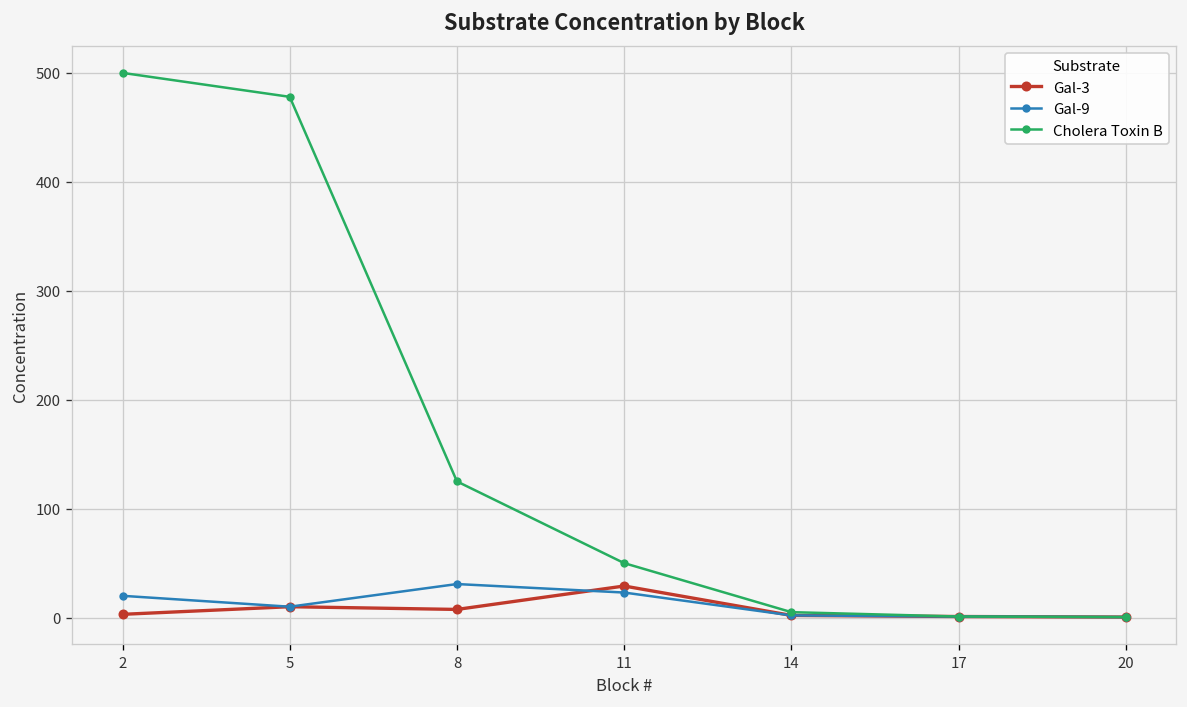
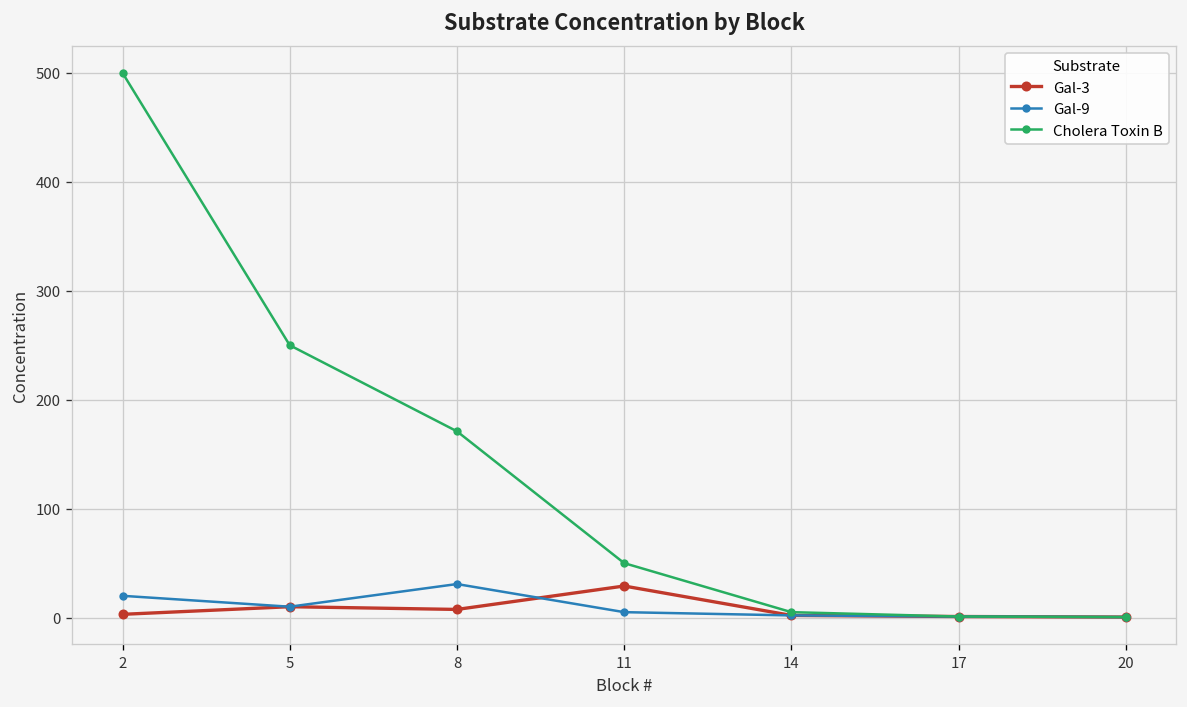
  {
    "Gal-3": {
      "2": 0,
      "8": 10,
      "11": 30
    },
    "Gal-9": {
      "2": 20,
      "8": 30,
-     "11": 20
+     "11": 10
    },
    "Cholera Toxin B": {
      "2": 500,
-     "5": 480,
-     "8": 130,
+     "5": 250,
+     "8": 170,
      "11": 50,
      "14": 10
    }
  }
